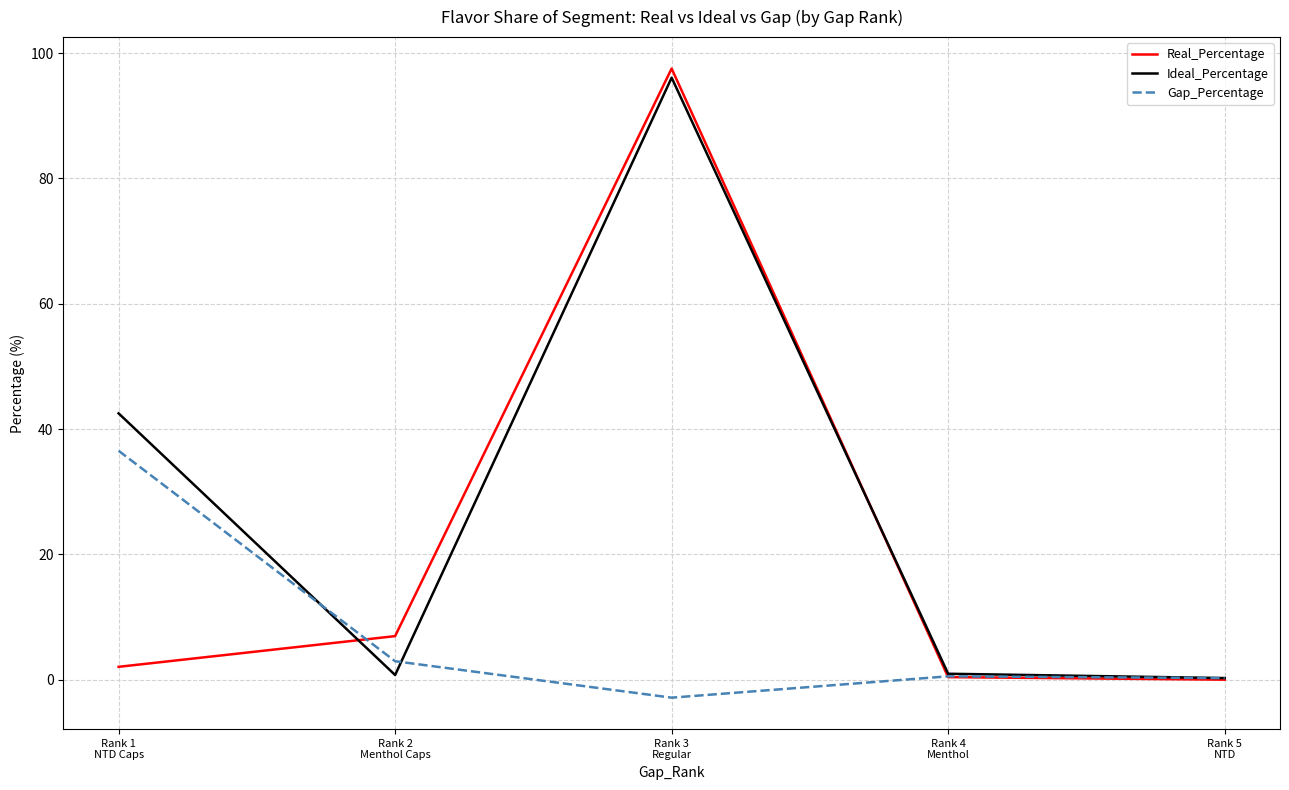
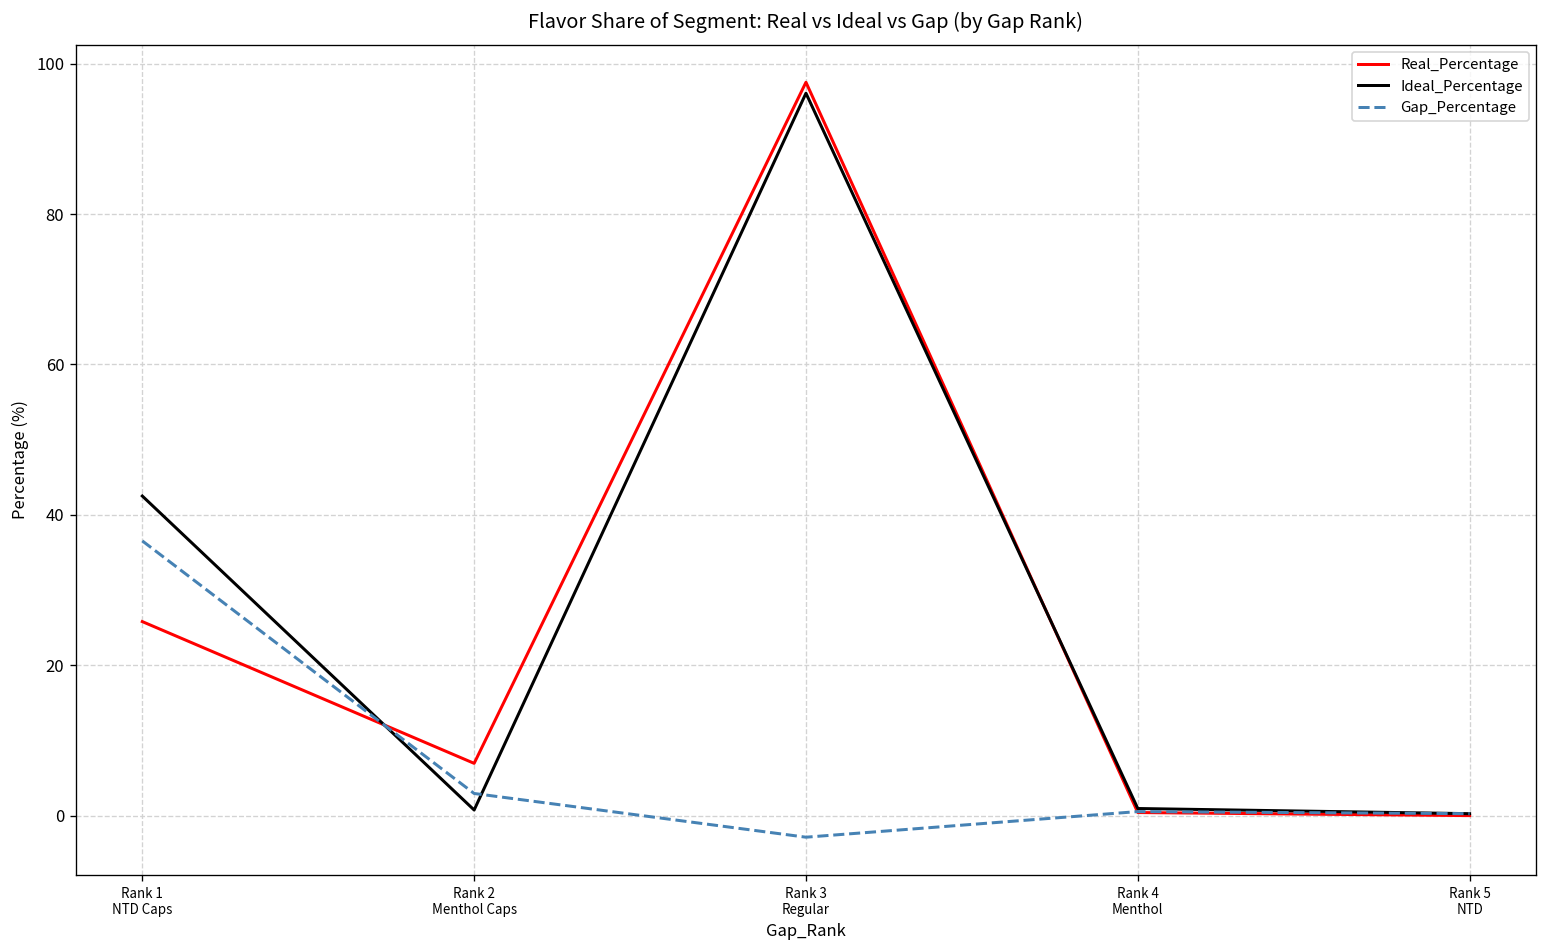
  {
    "Real_Percentage": {
-     "Rank 1 NTD Caps": 2,
+     "Rank 1 NTD Caps": 26,
      "Rank 2 Menthol Caps": 7,
      "Rank 3 Regular": 98
    },
    "Ideal_Percentage": {
      "Rank 1 NTD Caps": 43,
      "Rank 2 Menthol Caps": 1,
      "Rank 3 Regular": 96
    },
    "Gap_Percentage": {
      "Rank 1 NTD Caps": 37,
      "Rank 2 Menthol Caps": 3,
      "Rank 3 Regular": -3
    }
  }
